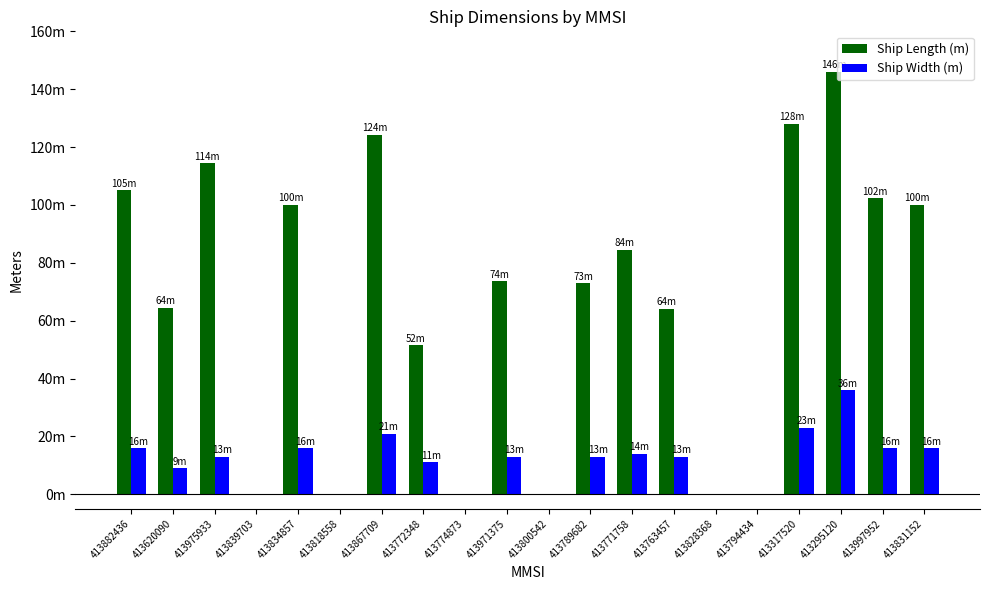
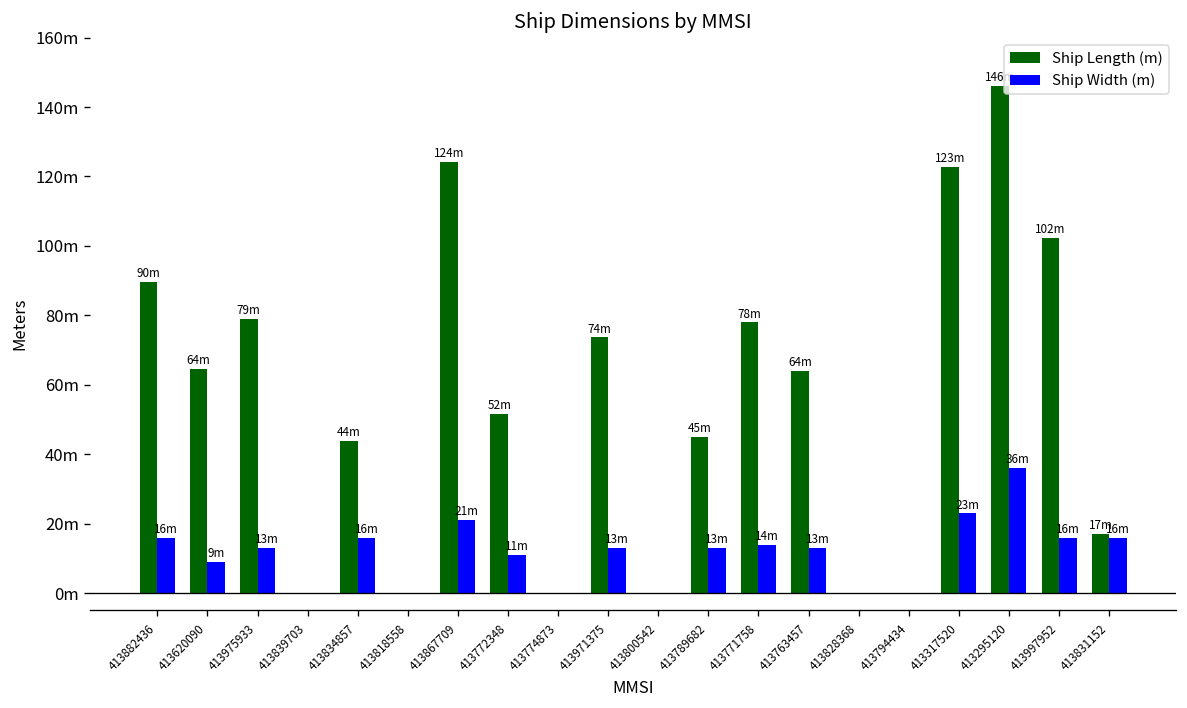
  {
    "Ship Length (m)": {
-     "413882436": "105m",
+     "413882436": "90m",
      "413620090": "64m",
-     "413975933": "114m",
-     "413834857": "100m",
+     "413975933": "79m",
+     "413834857": "44m",
      "413867709": "124m",
      "413772348": "52m",
      "413971375": "74m",
-     "413789682": "73m",
-     "413771758": "84m",
+     "413789682": "45m",
+     "413771758": "78m",
      "413763457": "64m",
-     "413317520": "128m",
+     "413317520": "123m",
      "413997952": "102m",
-     "413831152": "100m"
+     "413831152": "17m"
    },
    "Ship Width (m)": {
      "413882436": "16m",
      "413620090": "9m",
      "413975933": "13m",
      "413834857": "16m",
      "413867709": "21m",
      "413772348": "11m",
      "413971375": "13m",
      "413789682": "13m",
      "413771758": "14m",
      "413763457": "13m",
      "413317520": "23m",
      "413295120": "36m",
      "413997952": "16m",
      "413831152": "16m"
    }
  }
